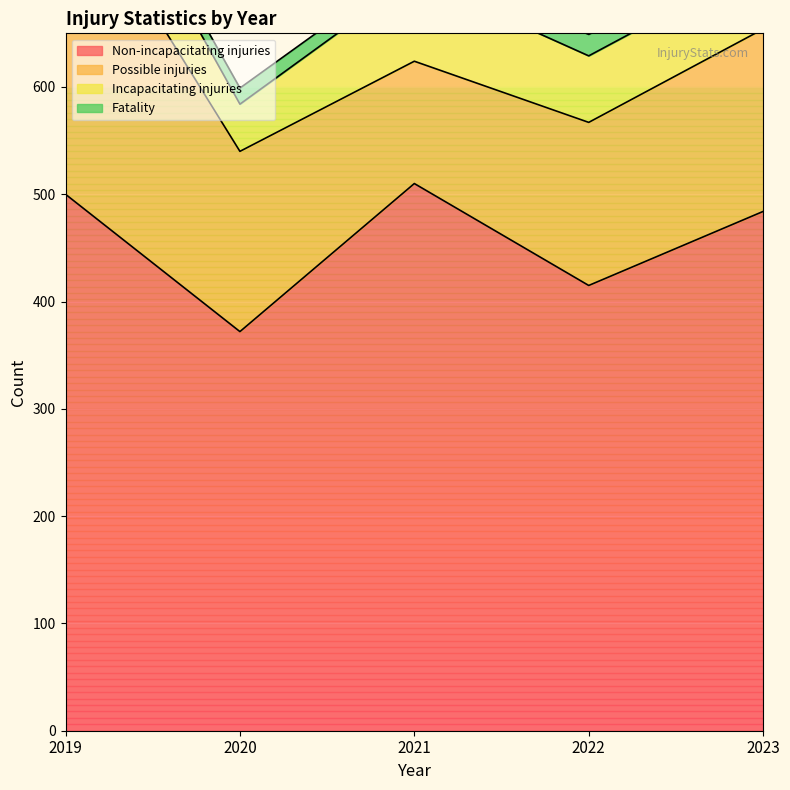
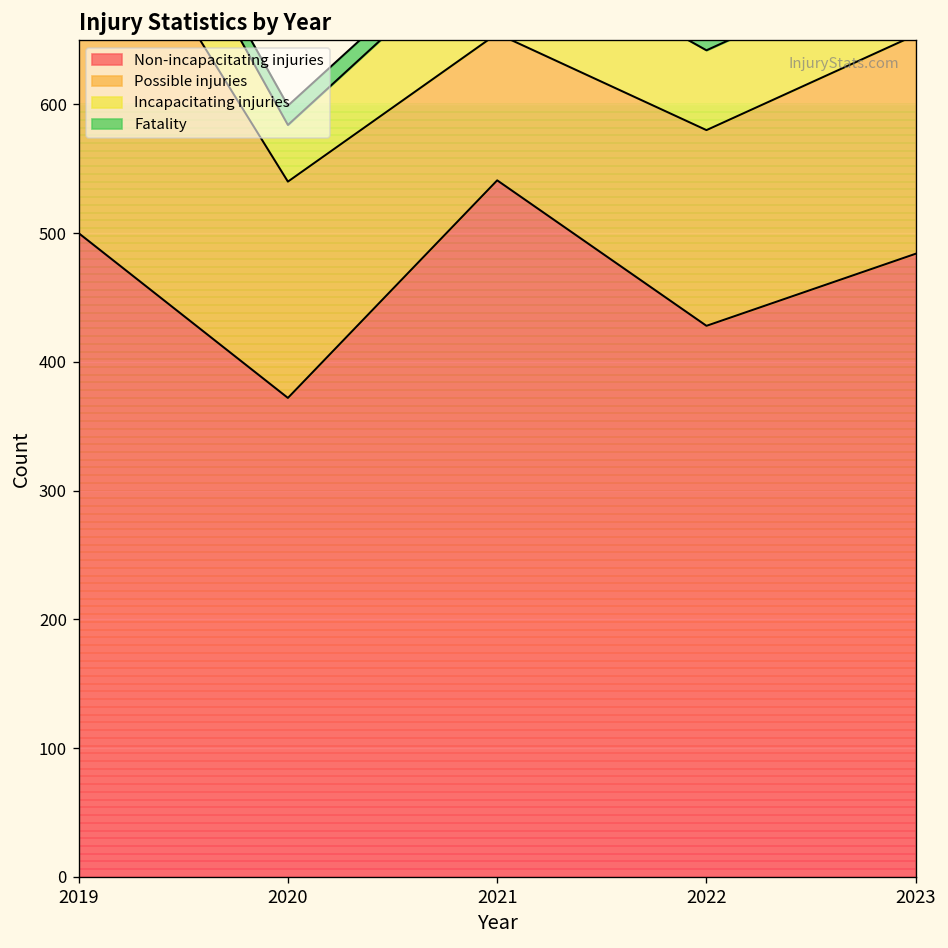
  {
    "Non-incapacitating injuries": {
      "2019": 500,
      "2020": 372,
-     "2021": 510,
-     "2022": 415,
+     "2021": 541,
+     "2022": 428,
      "2023": 484
    }
  }
